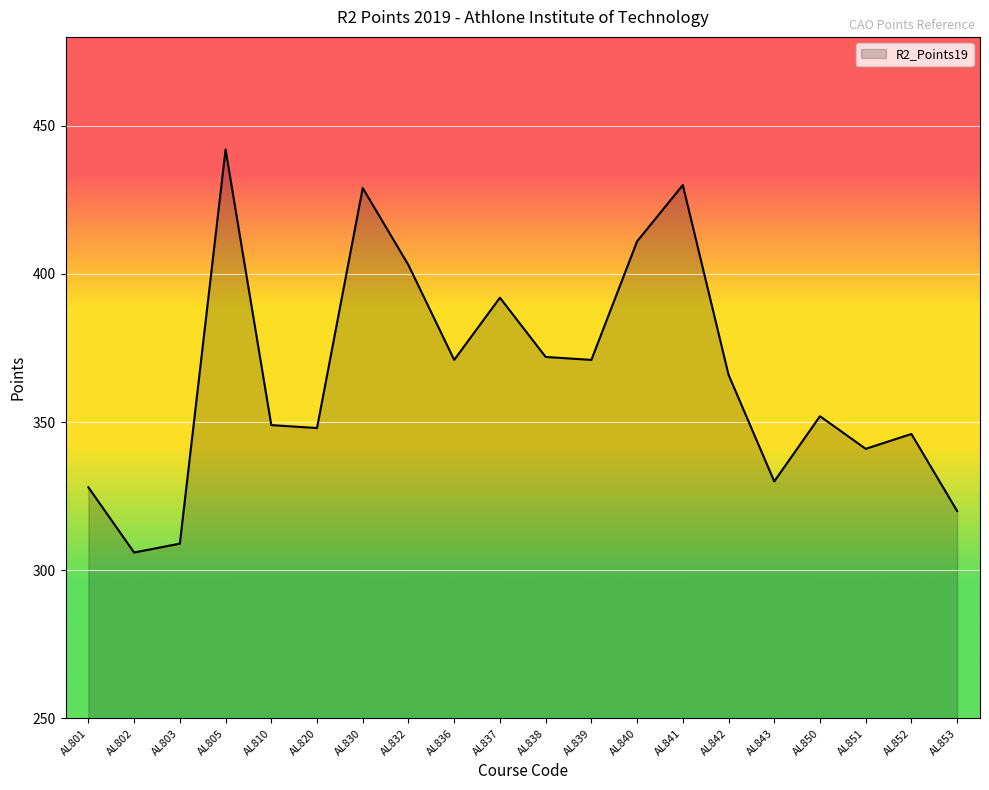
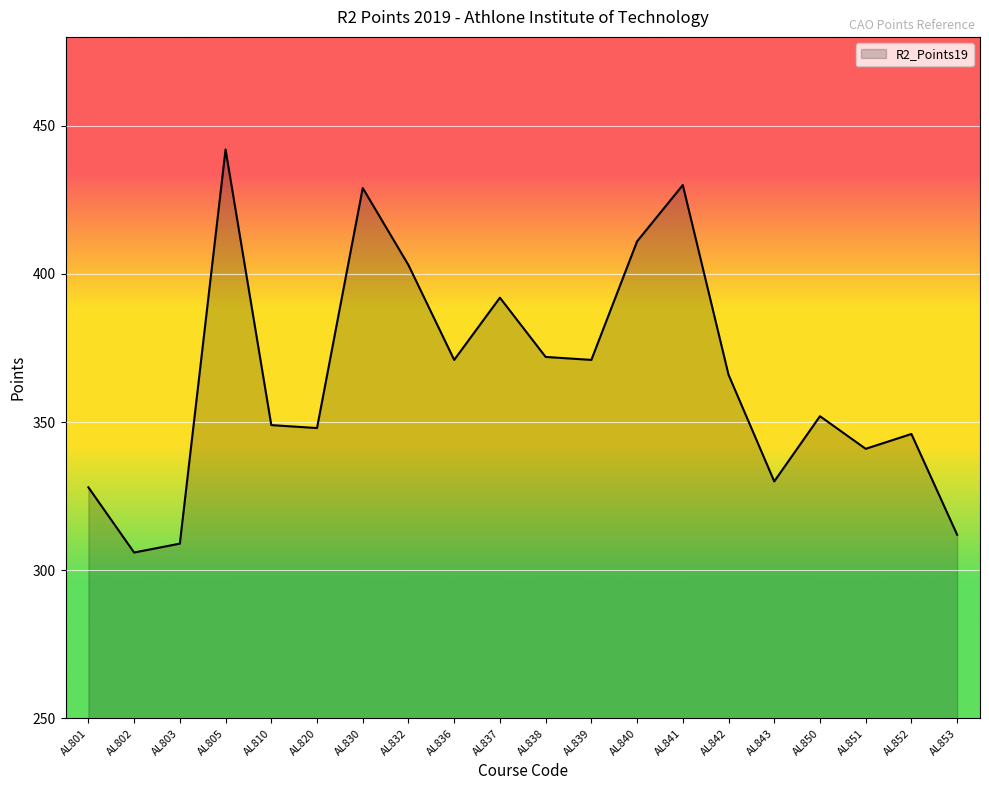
  {
    "AL801": 328,
    "AL802": 306,
    "AL803": 309,
    "AL805": 442,
    "AL810": 349,
    "AL820": 348,
    "AL830": 429,
    "AL832": 403,
    "AL836": 371,
    "AL837": 392,
    "AL838": 372,
    "AL839": 371,
    "AL840": 411,
    "AL841": 430,
    "AL842": 366,
    "AL843": 330,
    "AL850": 352,
    "AL851": 341,
    "AL852": 346,
-   "AL853": 320
+   "AL853": 312
  }
